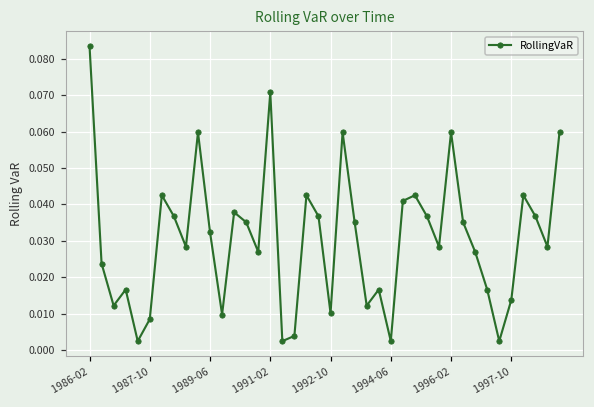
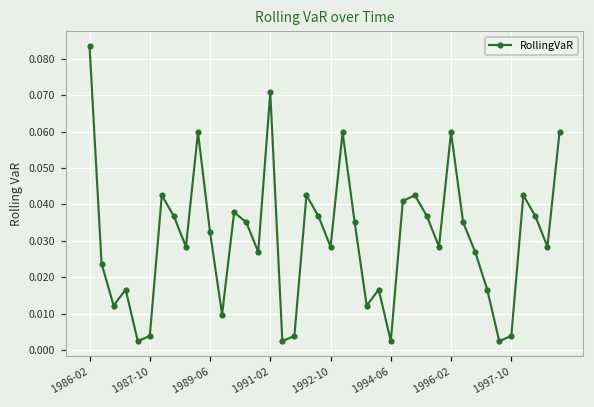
  {
    "1986-02": 0.084,
-   "1987-10": 0.008,
+   "1987-10": 0.004,
    "1989-06": 0.032,
    "1991-02": 0.071,
-   "1992-10": 0.010,
+   "1992-10": 0.028,
    "1994-06": 0.002,
    "1996-02": 0.060,
-   "1997-10": 0.014
+   "1997-10": 0.004
  }
